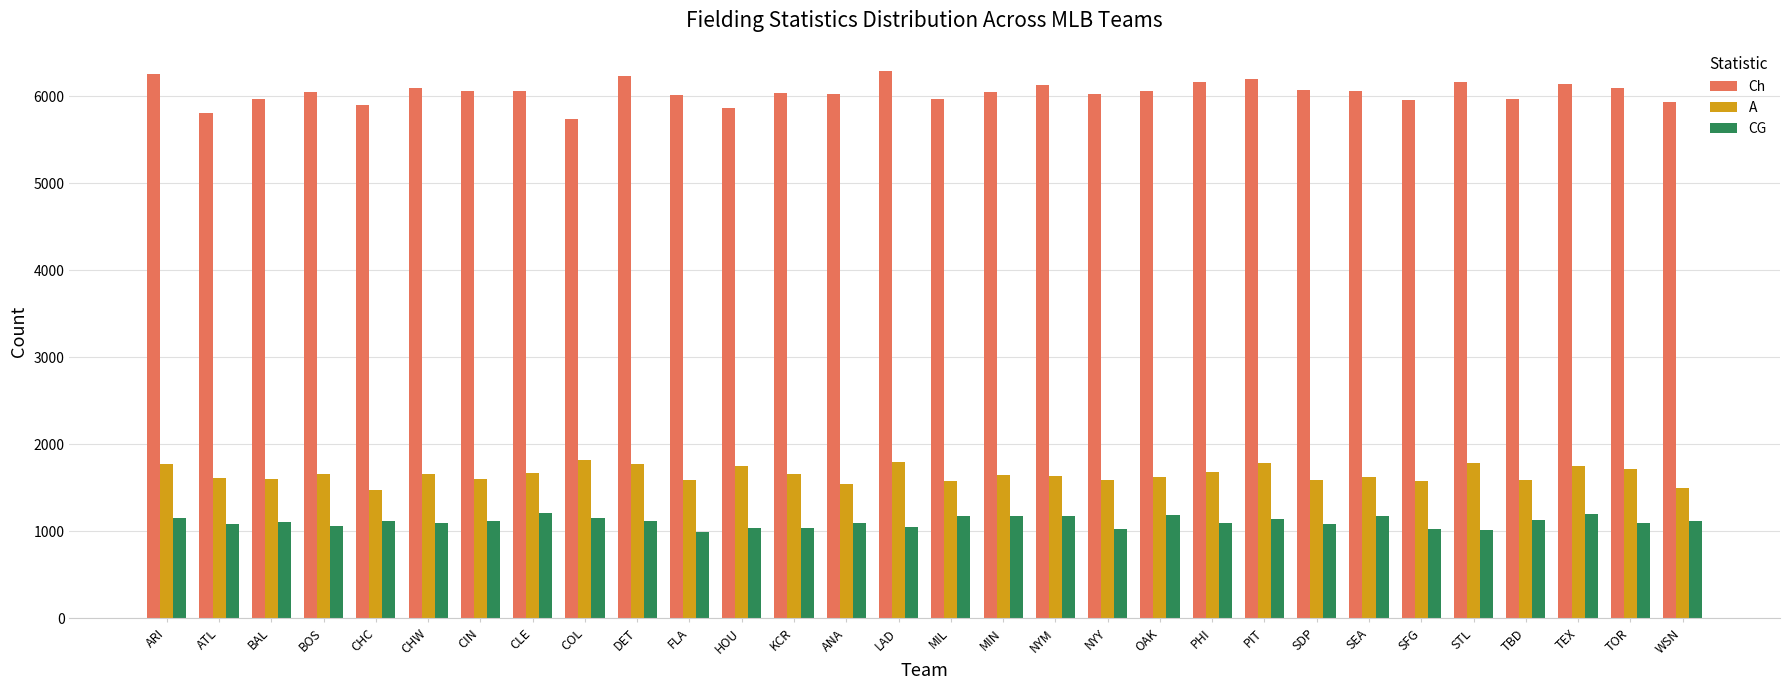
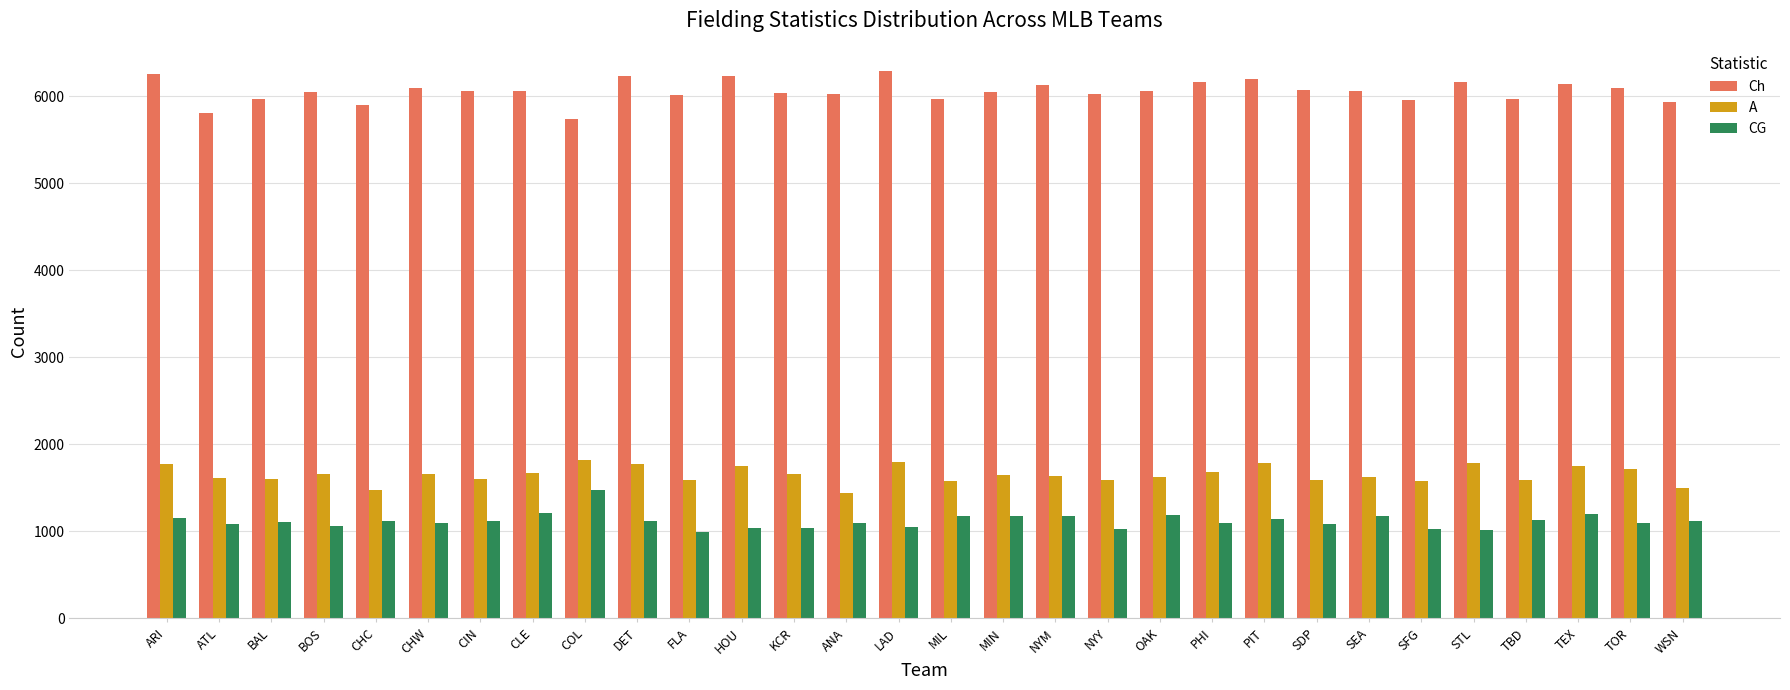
  {
    "Ch": {
      "ARI": 6300,
      "ATL": 5800,
      "BAL": 6000,
      "BOS": 6100,
      "CHC": 5900,
      "CHW": 6100,
      "CIN": 6100,
      "CLE": 6100,
      "COL": 5700,
      "DET": 6200,
      "FLA": 6000,
-     "HOU": 5900,
+     "HOU": 6200,
      "KCR": 6000,
      "ANA": 6000,
      "LAD": 6300,
      "MIL": 6000,
      "MIN": 6000,
      "NYM": 6100,
      "NYY": 6000,
      "OAK": 6100,
      "PHI": 6200,
      "PIT": 6200,
      "SDP": 6100,
      "SEA": 6100,
      "SFG": 6000,
      "STL": 6200,
      "TBD": 6000,
      "TEX": 6100,
      "TOR": 6100,
      "WSN": 5900
    },
    "A": {
      "ARI": 1800,
      "ATL": 1600,
      "BAL": 1600,
      "BOS": 1700,
      "CHC": 1500,
      "CHW": 1700,
      "CIN": 1600,
      "CLE": 1700,
      "COL": 1800,
      "DET": 1800,
      "FLA": 1600,
      "HOU": 1800,
      "KCR": 1700,
-     "ANA": 1500,
+     "ANA": 1400,
      "LAD": 1800,
      "MIL": 1600,
      "MIN": 1600,
      "NYM": 1600,
      "NYY": 1600,
      "OAK": 1600,
      "PHI": 1700,
      "PIT": 1800,
      "SDP": 1600,
      "SEA": 1600,
      "SFG": 1600,
      "STL": 1800,
      "TBD": 1600,
      "TEX": 1700,
      "TOR": 1700,
      "WSN": 1500
    },
    "CG": {
      "ARI": 1200,
      "ATL": 1100,
      "BAL": 1100,
      "BOS": 1100,
      "CHC": 1100,
      "CHW": 1100,
      "CIN": 1100,
      "CLE": 1200,
-     "COL": 1200,
+     "COL": 1500,
      "DET": 1100,
      "FLA": 1000,
      "HOU": 1000,
      "KCR": 1000,
      "ANA": 1100,
      "LAD": 1000,
      "MIL": 1200,
      "MIN": 1200,
      "NYM": 1200,
      "NYY": 1000,
      "OAK": 1200,
      "PHI": 1100,
      "PIT": 1100,
      "SDP": 1100,
      "SEA": 1200,
      "SFG": 1000,
      "STL": 1000,
      "TBD": 1100,
      "TEX": 1200,
      "TOR": 1100,
      "WSN": 1100
    }
  }
